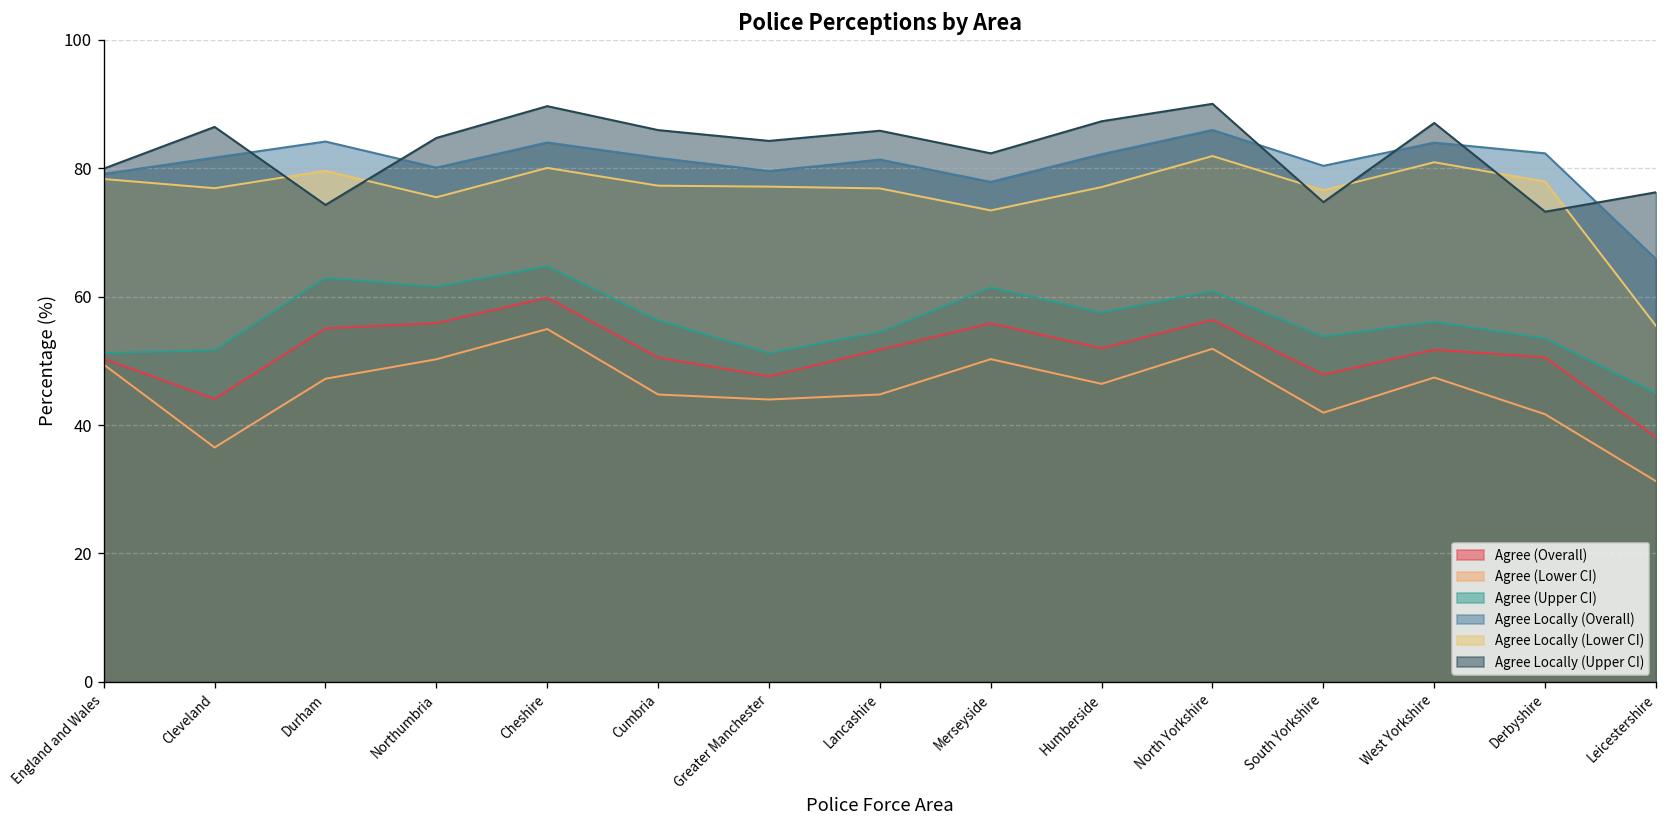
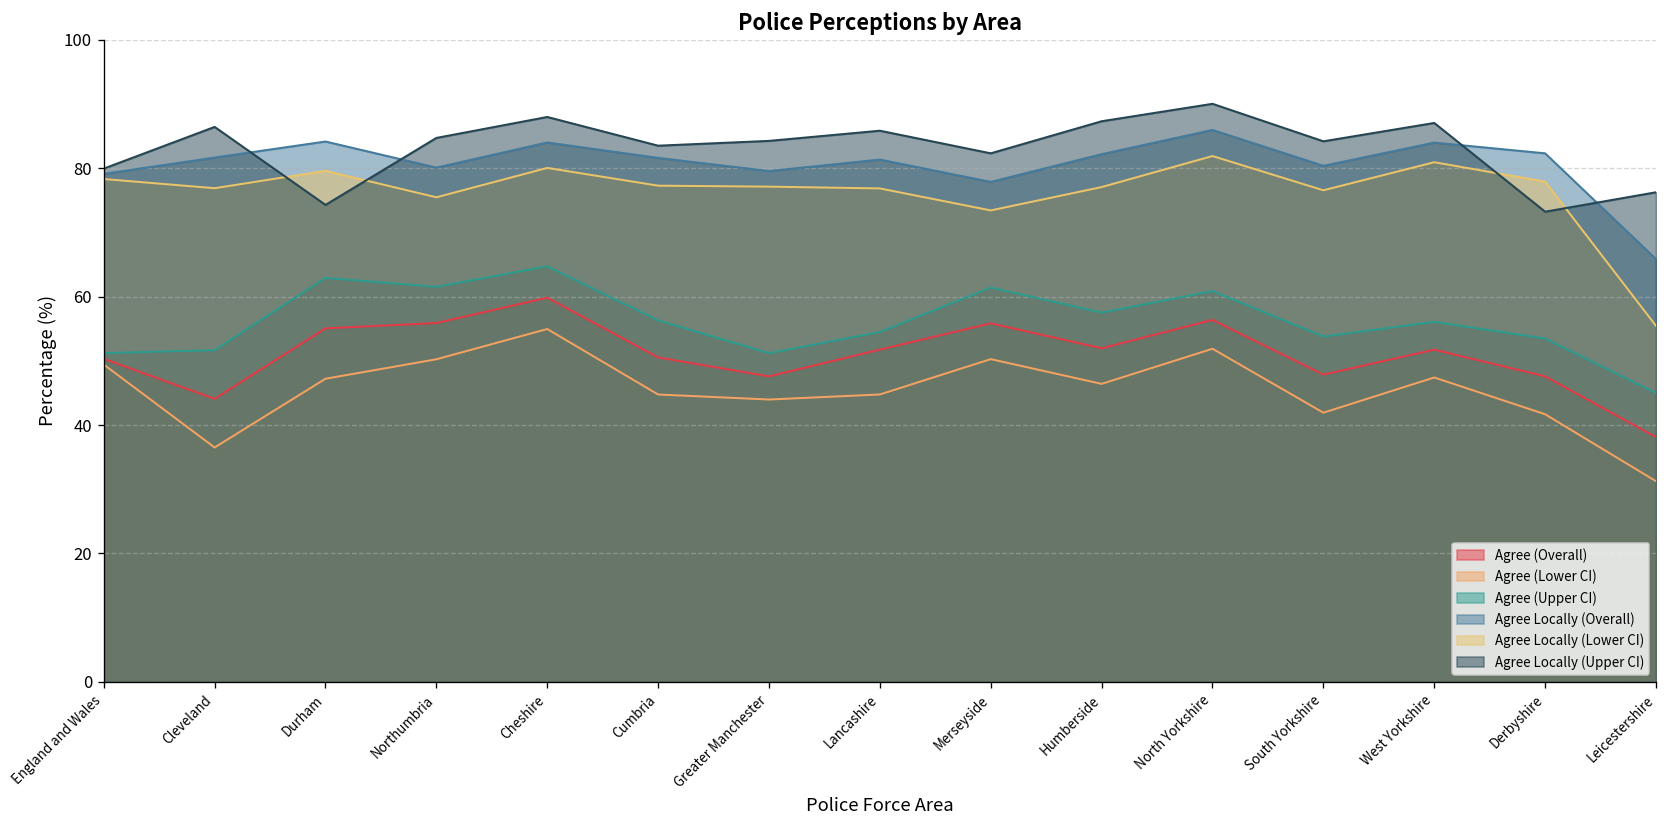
  {
    "Agree (Overall)": {
      "England and Wales": 50,
      "Cleveland": 44,
      "Durham": 55,
      "Northumbria": 56,
      "Cheshire": 60,
      "Cumbria": 51,
      "Greater Manchester": 48,
      "Lancashire": 52,
      "Merseyside": 56,
      "Humberside": 52,
      "North Yorkshire": 56,
      "South Yorkshire": 48,
      "West Yorkshire": 52,
-     "Derbyshire": 51,
+     "Derbyshire": 48,
      "Leicestershire": 38
    },
    "Agree Locally (Upper CI)": {
      "England and Wales": 80,
      "Cleveland": 86,
      "Durham": 74,
      "Northumbria": 85,
-     "Cheshire": 90,
-     "Cumbria": 86,
+     "Cheshire": 88,
+     "Cumbria": 84,
      "Greater Manchester": 84,
      "Lancashire": 86,
      "Merseyside": 82,
      "Humberside": 87,
      "North Yorkshire": 90,
-     "South Yorkshire": 75,
+     "South Yorkshire": 84,
      "West Yorkshire": 87,
      "Derbyshire": 73,
      "Leicestershire": 76
    }
  }
